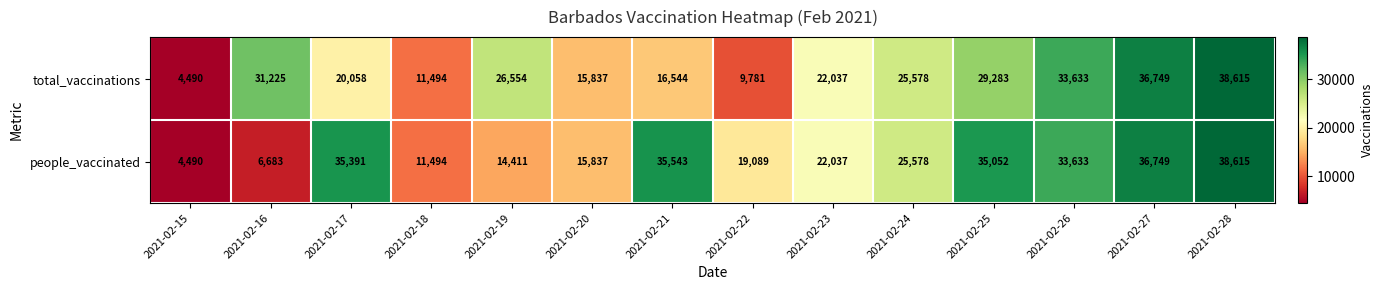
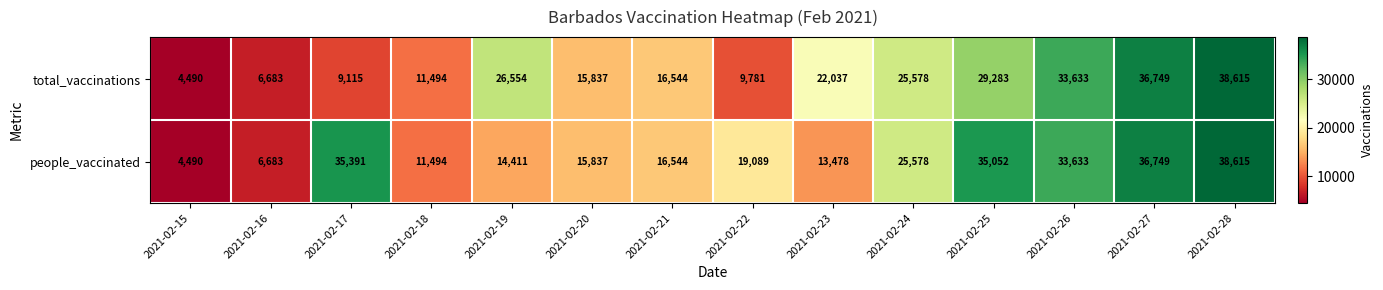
  {
    "total_vaccinations": {
      "2021-02-15": "4,490",
-     "2021-02-16": "31,225",
-     "2021-02-17": "20,058",
+     "2021-02-16": "6,683",
+     "2021-02-17": "9,115",
      "2021-02-18": "11,494",
      "2021-02-19": "26,554",
      "2021-02-20": "15,837",
      "2021-02-21": "16,544",
      "2021-02-22": "9,781",
      "2021-02-23": "22,037",
      "2021-02-24": "25,578",
      "2021-02-25": "29,283",
      "2021-02-26": "33,633",
      "2021-02-27": "36,749",
      "2021-02-28": "38,615"
    },
    "people_vaccinated": {
      "2021-02-15": "4,490",
      "2021-02-16": "6,683",
      "2021-02-17": "35,391",
      "2021-02-18": "11,494",
      "2021-02-19": "14,411",
      "2021-02-20": "15,837",
-     "2021-02-21": "35,543",
+     "2021-02-21": "16,544",
      "2021-02-22": "19,089",
-     "2021-02-23": "22,037",
+     "2021-02-23": "13,478",
      "2021-02-24": "25,578",
      "2021-02-25": "35,052",
      "2021-02-26": "33,633",
      "2021-02-27": "36,749",
      "2021-02-28": "38,615"
    }
  }
